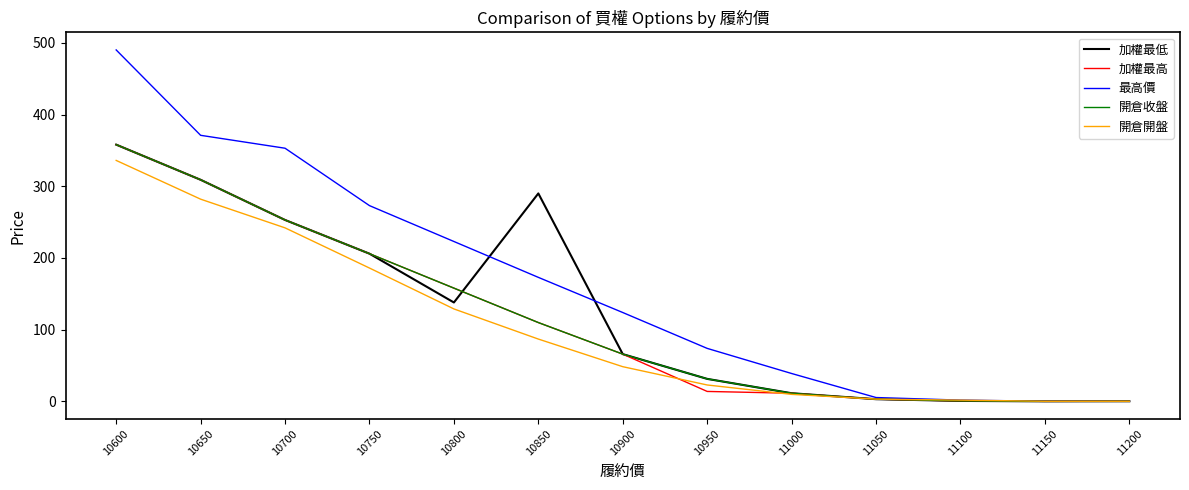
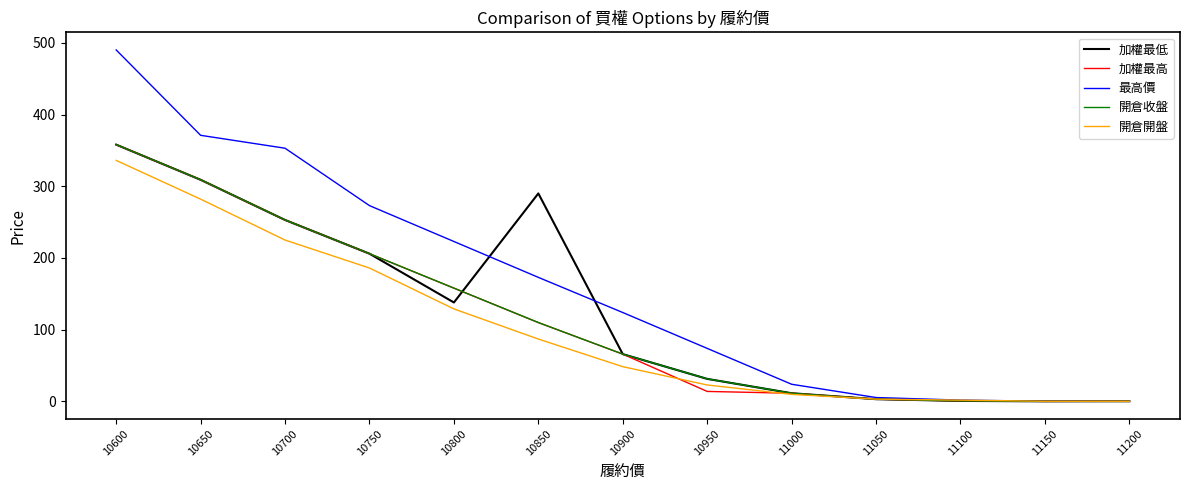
  {
    "加權最低": {
      "10800": 140,
      "10850": 290
    },
    "加權最高": {
      "10950": 10
    },
    "最高價": {
      "10600": 490,
      "10650": 370,
      "10700": 350,
      "10750": 270,
      "10800": 220,
      "10850": 170,
      "10900": 120,
      "10950": 70,
-     "11000": 40
+     "11000": 20
    },
    "開倉開盤": {
      "10600": 340,
      "10650": 280,
-     "10700": 240,
+     "10700": 230,
      "10750": 190,
      "10800": 130,
      "10850": 90,
      "10900": 50,
      "10950": 20
    }
  }
